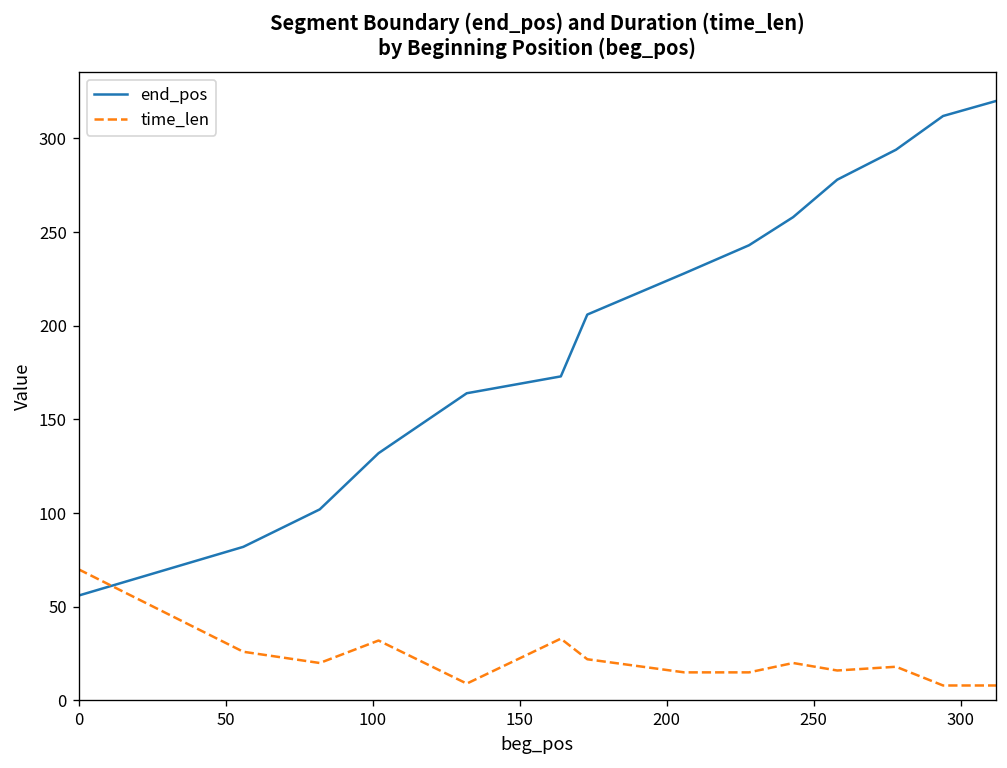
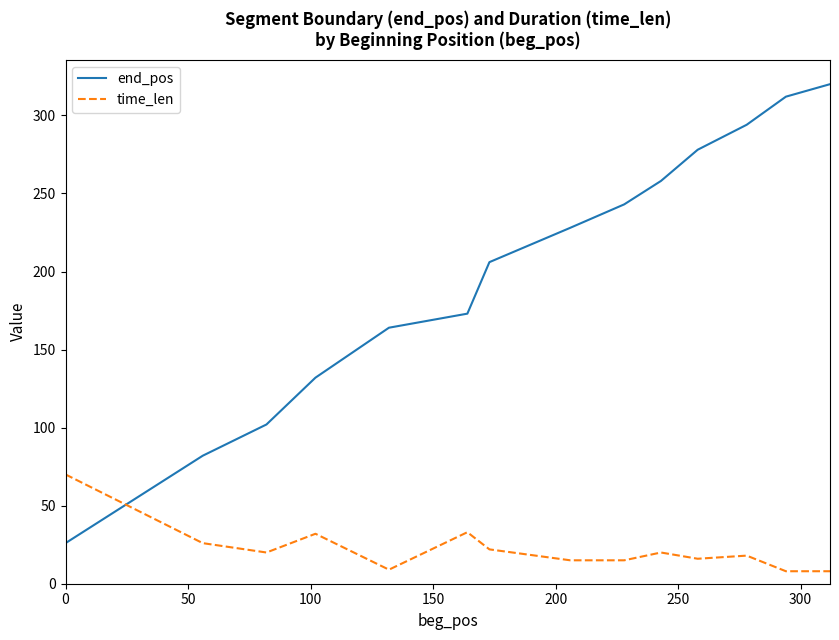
  {
    "end_pos": {
-     "0": 56
+     "0": 26
    },
    "time_len": {
      "0": 70
    }
  }
